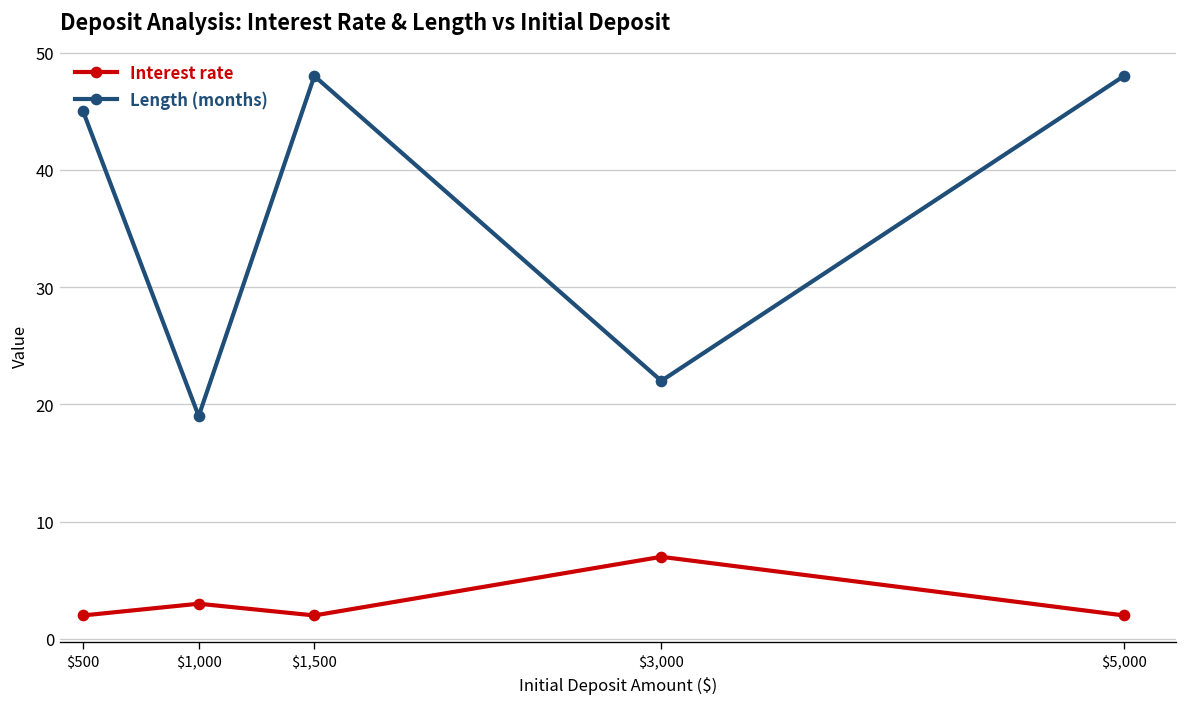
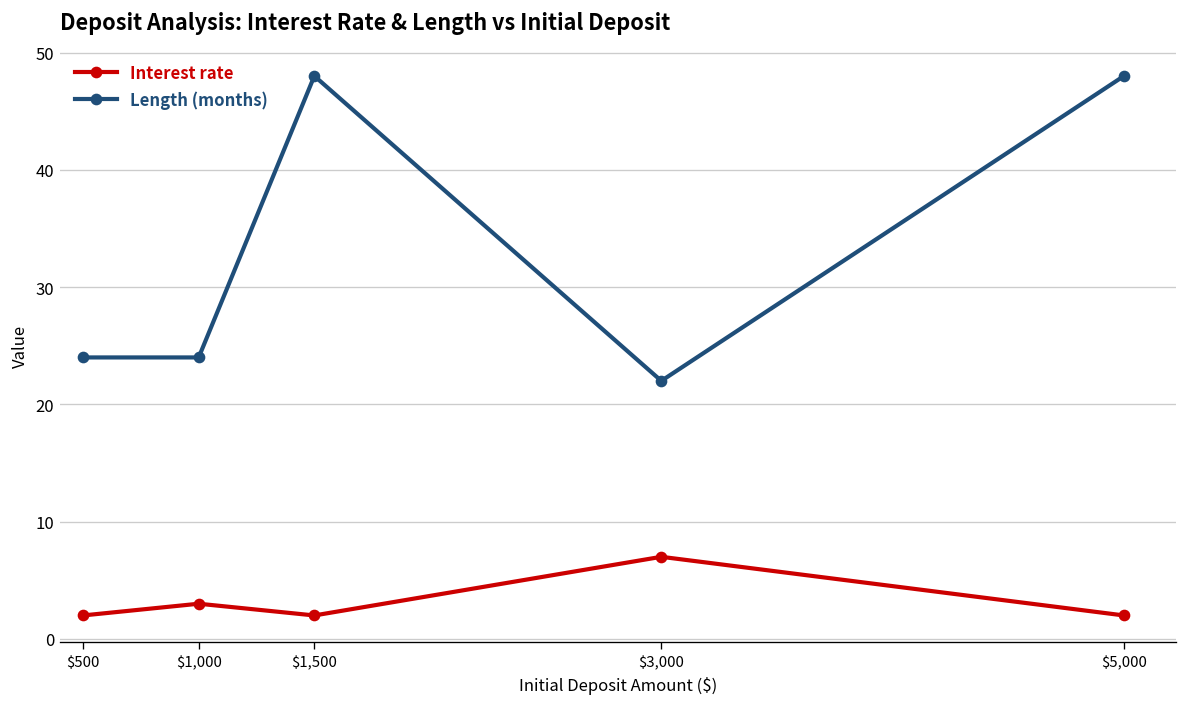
  {
    "Interest rate": {
      "$500": 2,
      "$1,000": 3,
      "$1,500": 2,
      "$3,000": 7,
      "$5,000": 2
    },
    "Length (months)": {
-     "$500": 45,
-     "$1,000": 19,
+     "$500": 24,
+     "$1,000": 24,
      "$1,500": 48,
      "$3,000": 22,
      "$5,000": 48
    }
  }
